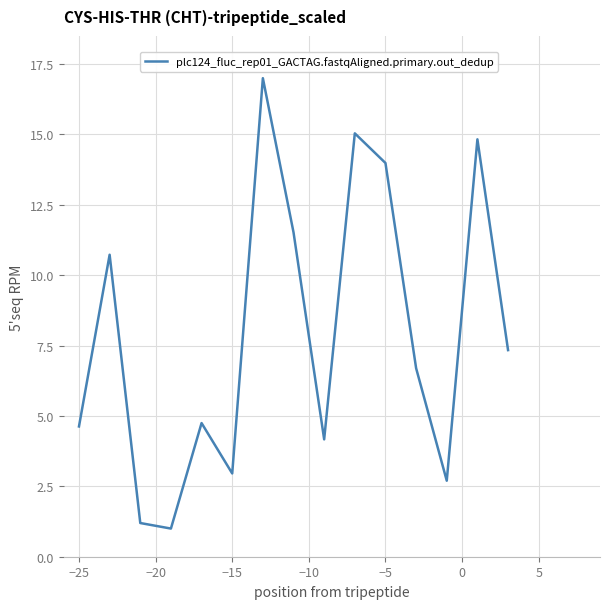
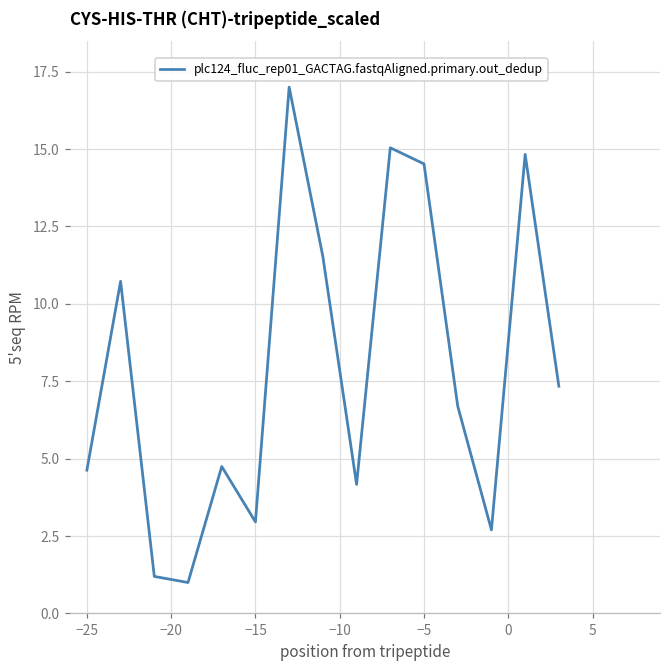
  {
    "−25": 4.6,
    "−15": 3.0,
-   "−5": 14.0
+   "−5": 14.5
  }
